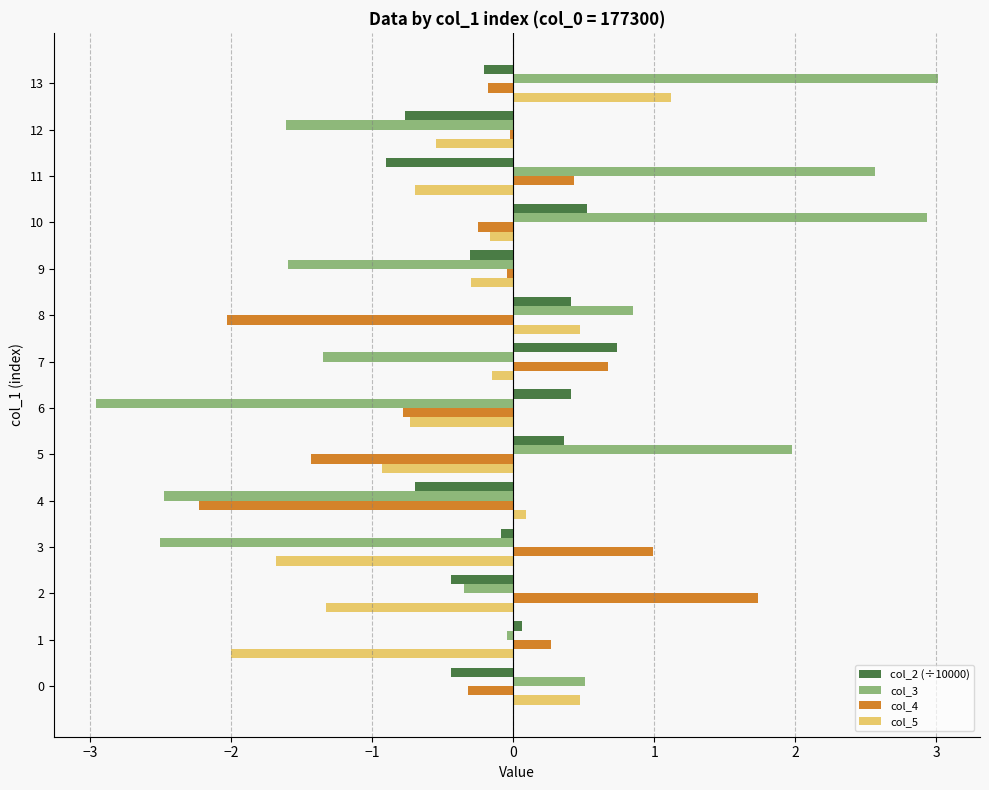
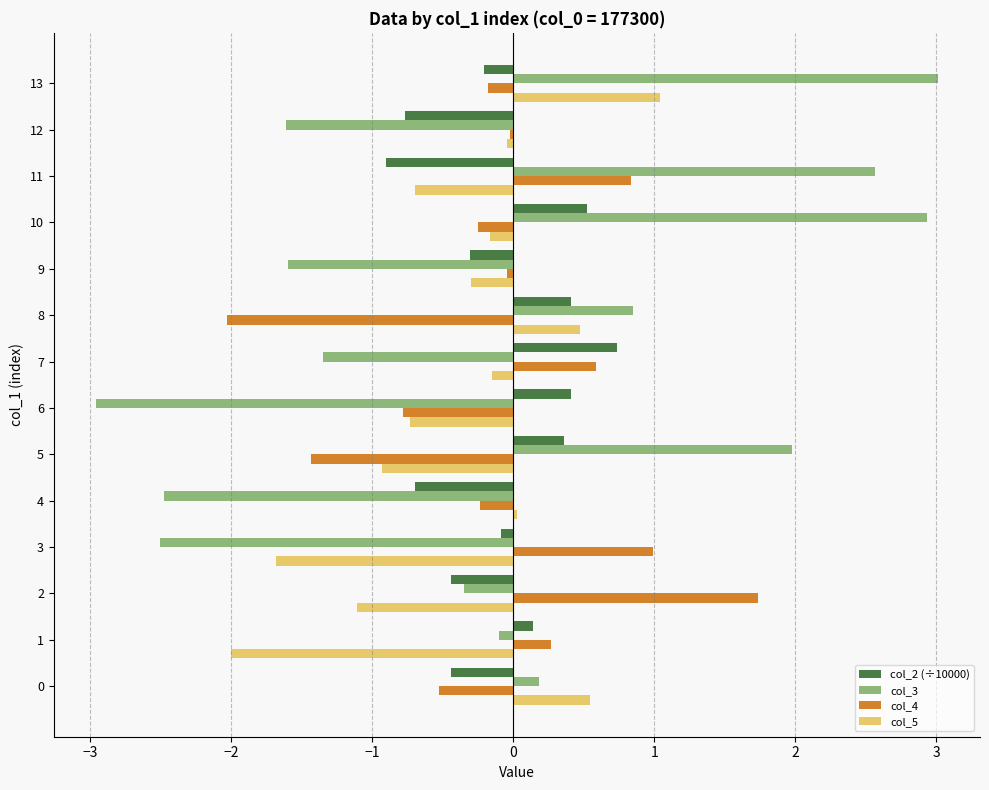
  {
    "col_2 (÷10000)": {
      "13": -0.21,
      "12": -0.77,
      "11": -0.90,
      "10": 0.52,
      "9": -0.31,
      "8": 0.41,
      "7": 0.73,
      "6": 0.41,
      "5": 0.36,
      "4": -0.70,
      "3": -0.09,
      "2": -0.44,
-     "1": 0.06,
+     "1": 0.14,
      "0": -0.44
    },
    "col_3": {
      "13": 3.01,
      "12": -1.61,
      "11": 2.56,
      "10": 2.94,
      "9": -1.60,
      "8": 0.85,
      "7": -1.35,
      "6": -2.96,
      "5": 1.98,
      "4": -2.48,
      "3": -2.51,
      "2": -0.35,
-     "1": -0.05,
-     "0": 0.51
+     "1": -0.10,
+     "0": 0.19
    },
    "col_4": {
      "13": -0.18,
      "12": -0.02,
-     "11": 0.43,
+     "11": 0.84,
      "10": -0.25,
      "9": -0.04,
      "8": -2.03,
-     "7": 0.67,
+     "7": 0.59,
      "6": -0.79,
      "5": -1.43,
-     "4": -2.23,
+     "4": -0.24,
      "3": 0.99,
      "2": 1.74,
      "1": 0.26,
-     "0": -0.32
+     "0": -0.53
    },
    "col_5": {
-     "13": 1.12,
-     "12": -0.55,
+     "13": 1.04,
+     "12": -0.05,
      "11": -0.70,
      "10": -0.17,
      "9": -0.30,
      "8": 0.47,
      "7": -0.15,
      "6": -0.73,
      "5": -0.93,
-     "4": 0.09,
+     "4": 0.03,
      "3": -1.68,
-     "2": -1.33,
+     "2": -1.11,
      "1": -2.00,
-     "0": 0.48
+     "0": 0.54
    }
  }
